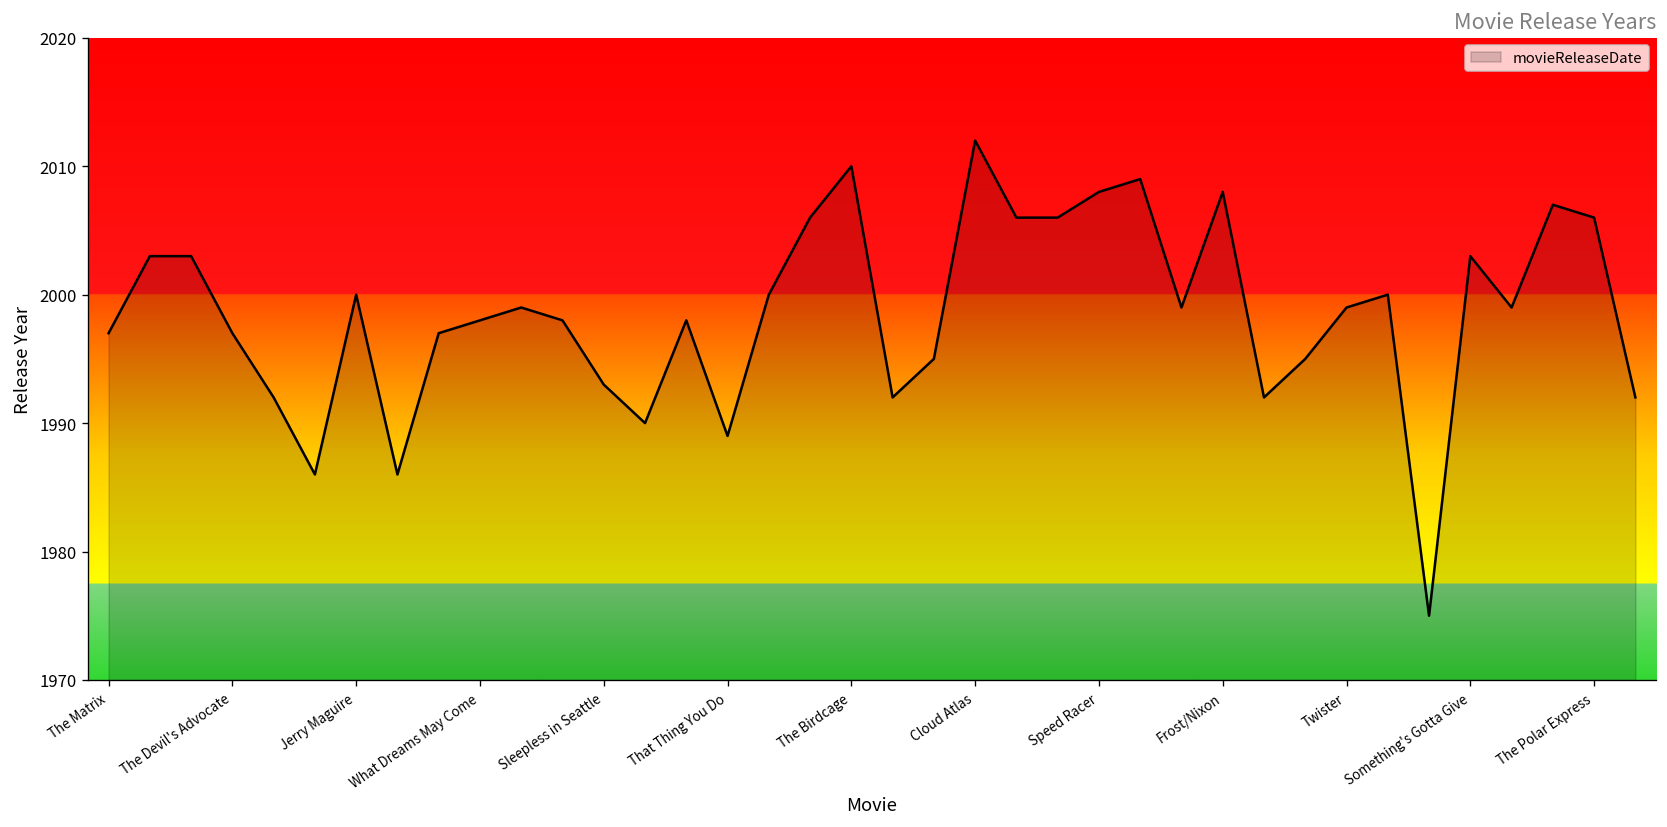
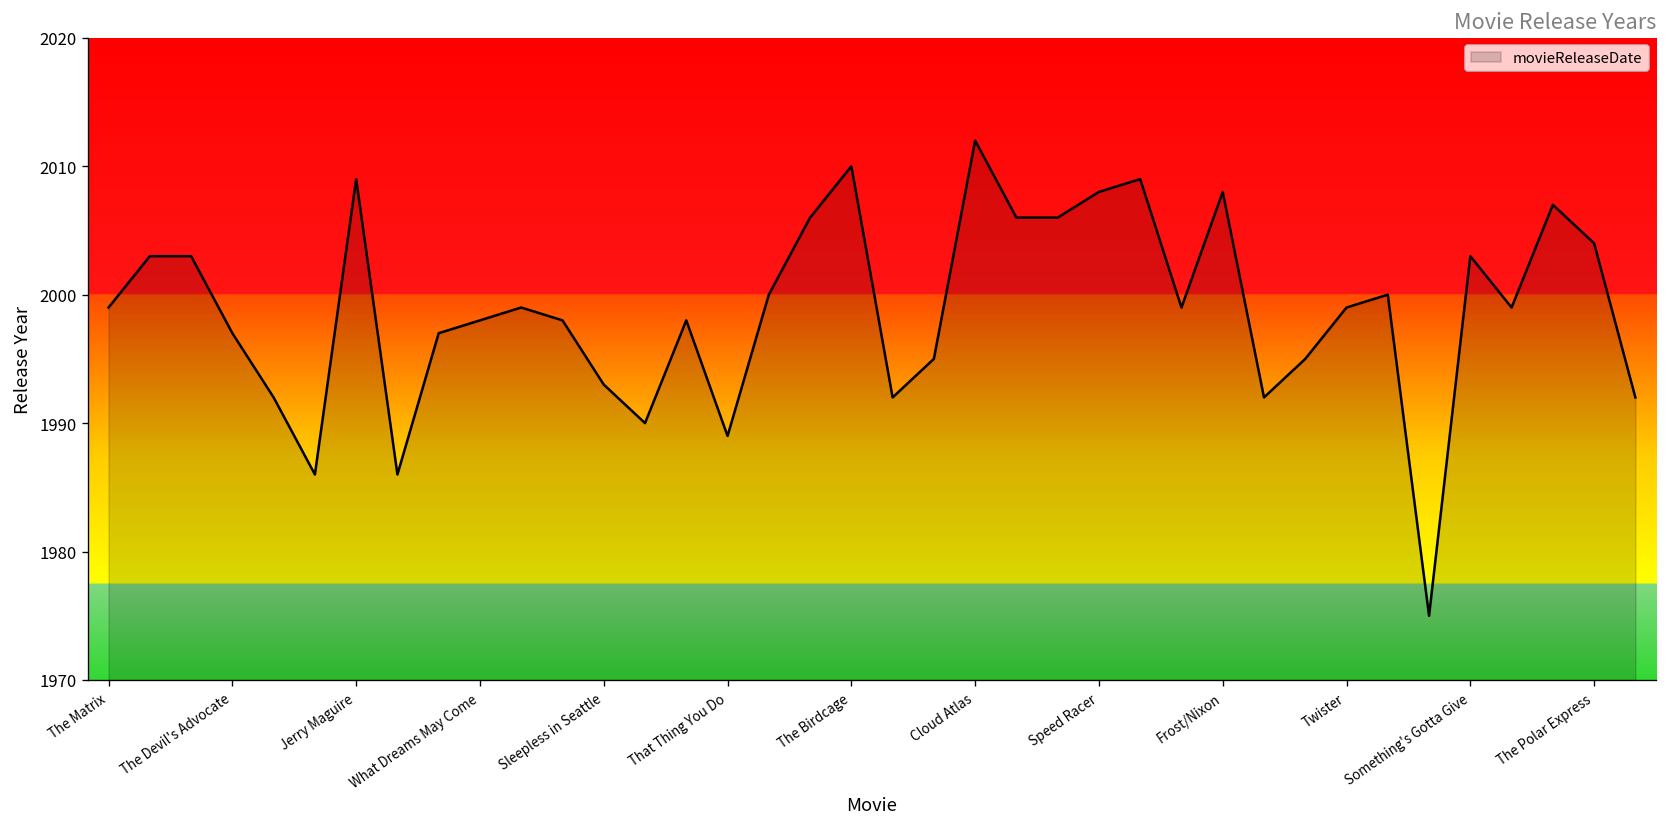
  {
-   "The Matrix": 1997,
+   "The Matrix": 1999,
    "The Devil's Advocate": 1997,
-   "Jerry Maguire": 2000,
+   "Jerry Maguire": 2009,
    "What Dreams May Come": 1998,
    "Sleepless in Seattle": 1993,
    "That Thing You Do": 1989,
    "The Birdcage": 2010,
    "Cloud Atlas": 2012,
    "Speed Racer": 2008,
    "Frost/Nixon": 2008,
    "Twister": 1999,
    "Something's Gotta Give": 2003,
-   "The Polar Express": 2006
+   "The Polar Express": 2004
  }
